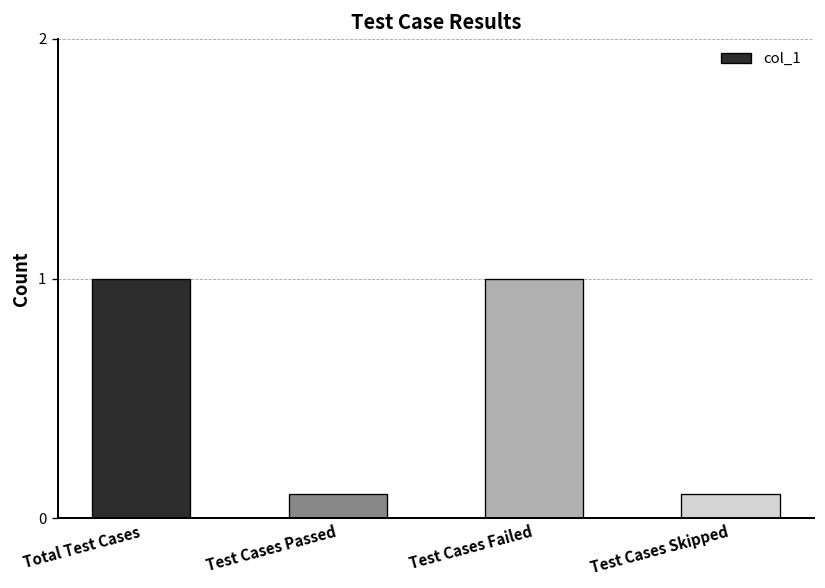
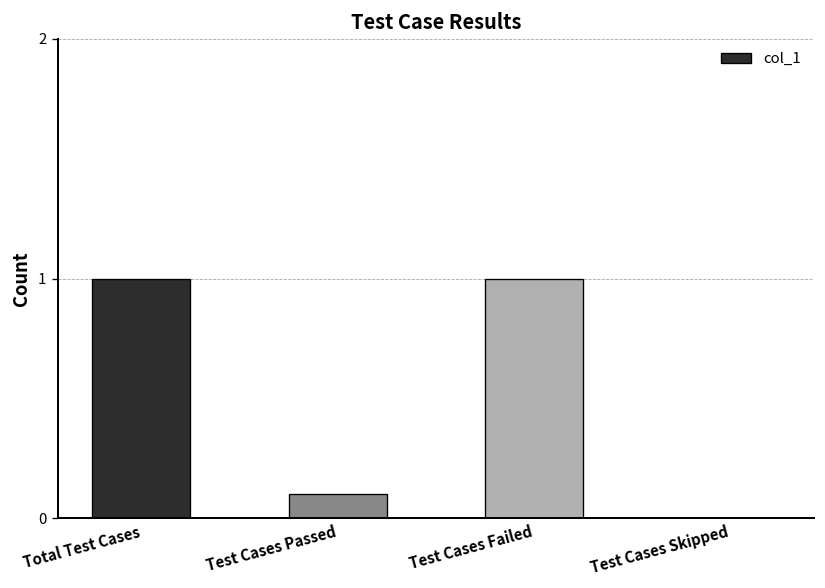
  {
    "Total Test Cases": 1.0,
    "Test Cases Passed": 0.1,
    "Test Cases Failed": 1.0,
-   "Test Cases Skipped": 0.1
+   "Test Cases Skipped": 0.0
  }
